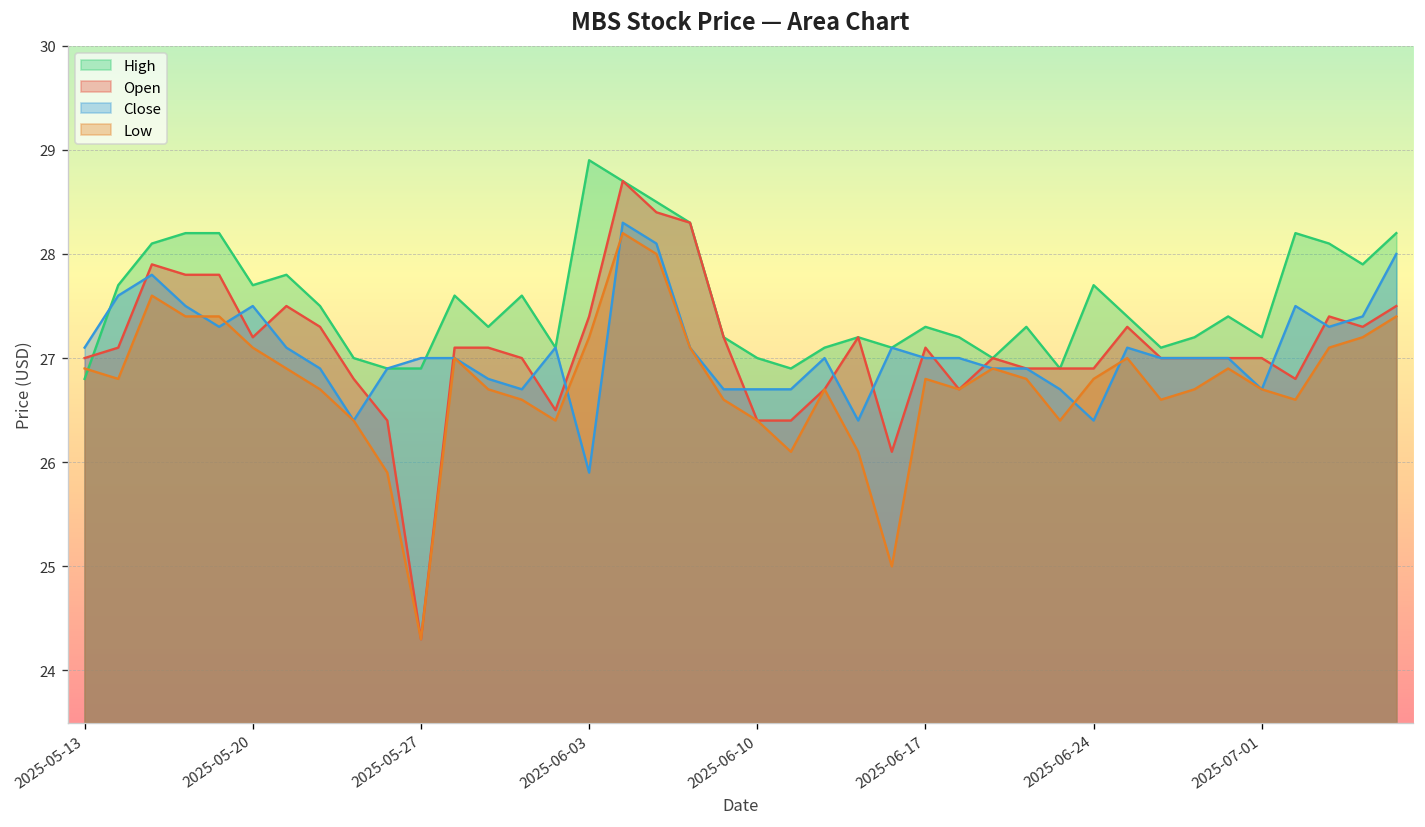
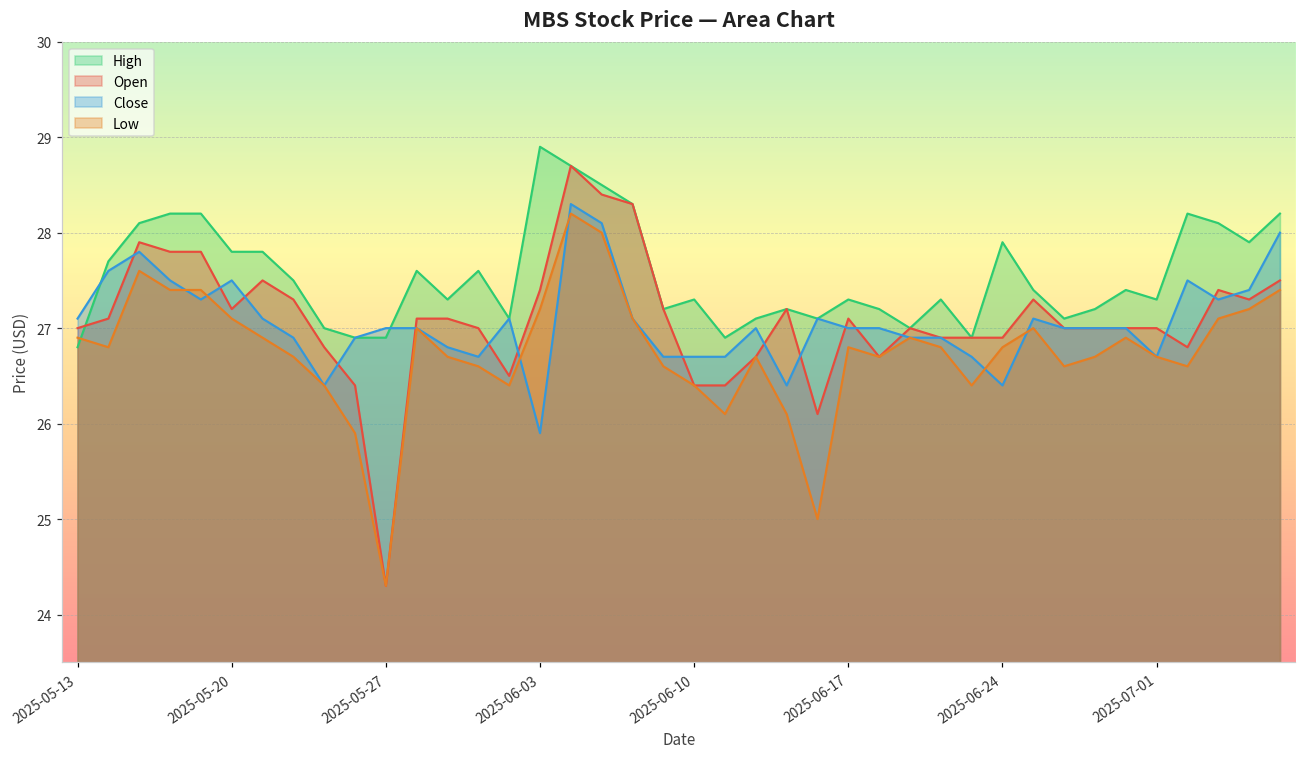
  {
    "High": {
      "2025-05-13": 26.8,
-     "2025-05-20": 27.7,
+     "2025-05-20": 27.8,
      "2025-05-27": 26.9,
      "2025-06-03": 28.9,
-     "2025-06-10": 27.0,
+     "2025-06-10": 27.3,
      "2025-06-17": 27.3,
-     "2025-06-24": 27.7,
-     "2025-07-01": 27.2
+     "2025-06-24": 27.9,
+     "2025-07-01": 27.3
    },
    "Close": {
      "2025-05-13": 27.1,
      "2025-05-20": 27.5,
      "2025-05-27": 27.0,
      "2025-06-03": 25.9,
      "2025-06-10": 26.7,
      "2025-06-17": 27.0,
      "2025-06-24": 26.4
    }
  }
